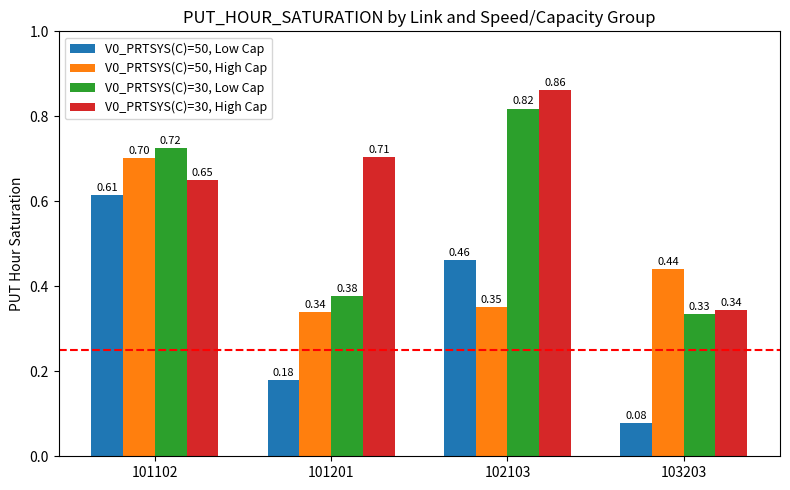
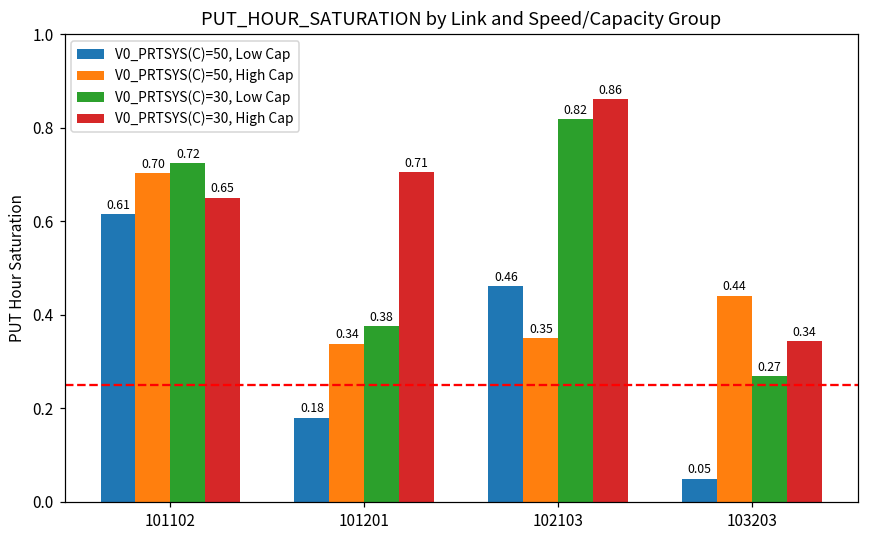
  {
    "V0_PRTSYS(C)=50, Low Cap": {
      "101102": 0.61,
      "101201": 0.18,
      "102103": 0.46,
-     "103203": 0.08
+     "103203": 0.05
    },
    "V0_PRTSYS(C)=50, High Cap": {
      "101102": 0.70,
      "101201": 0.34,
      "102103": 0.35,
      "103203": 0.44
    },
    "V0_PRTSYS(C)=30, Low Cap": {
      "101102": 0.72,
      "101201": 0.38,
      "102103": 0.82,
-     "103203": 0.33
+     "103203": 0.27
    },
    "V0_PRTSYS(C)=30, High Cap": {
      "101102": 0.65,
      "101201": 0.71,
      "102103": 0.86,
      "103203": 0.34
    }
  }
